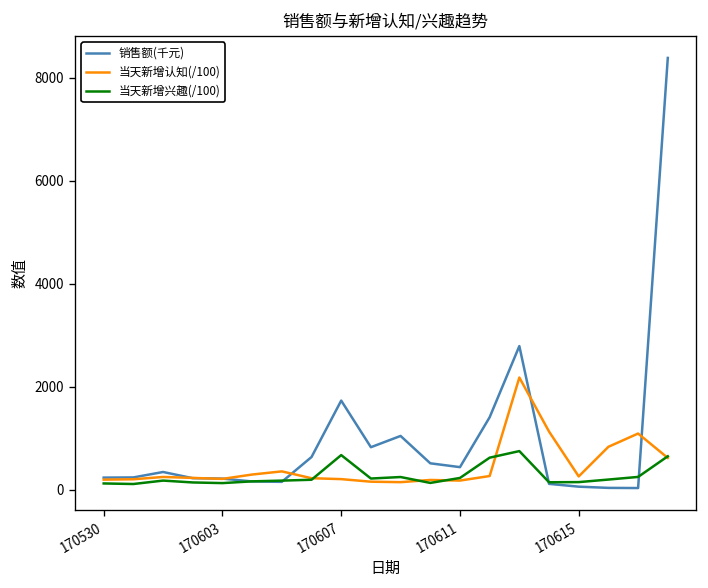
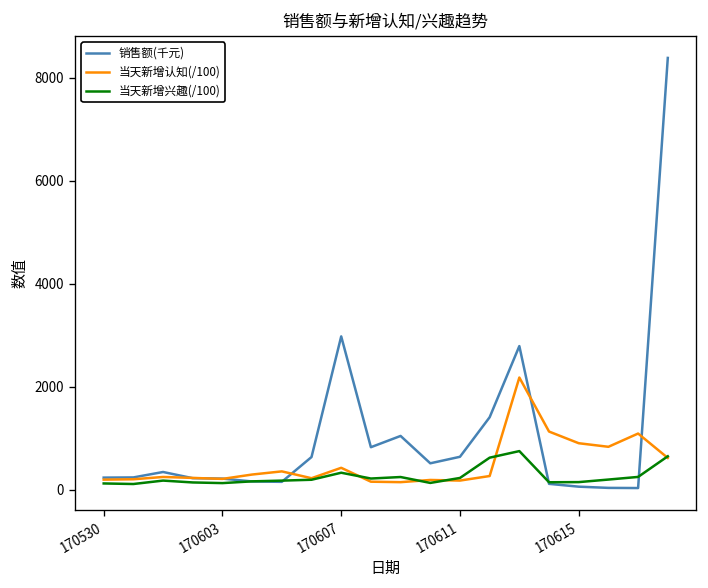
  {
    "销售额(千元)": {
-     "170607": 1700,
-     "170611": 400,
+     "170607": 3000,
+     "170611": 600,
      "170615": 100
    },
    "当天新增认知(/100)": {
-     "170607": 200,
-     "170615": 300
+     "170607": 400,
+     "170615": 900
    },
    "当天新增兴趣(/100)": {
      "170530": 100,
      "170603": 100,
-     "170607": 700,
+     "170607": 300,
      "170615": 100
    }
  }
